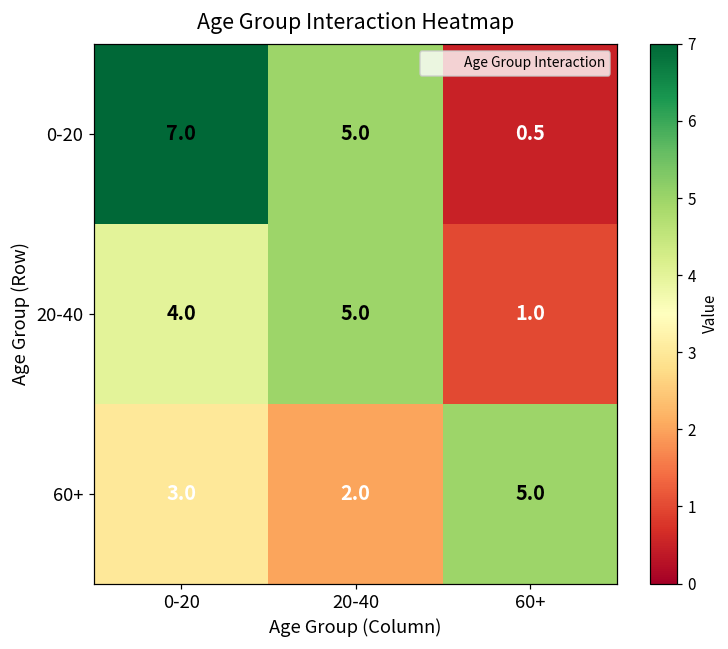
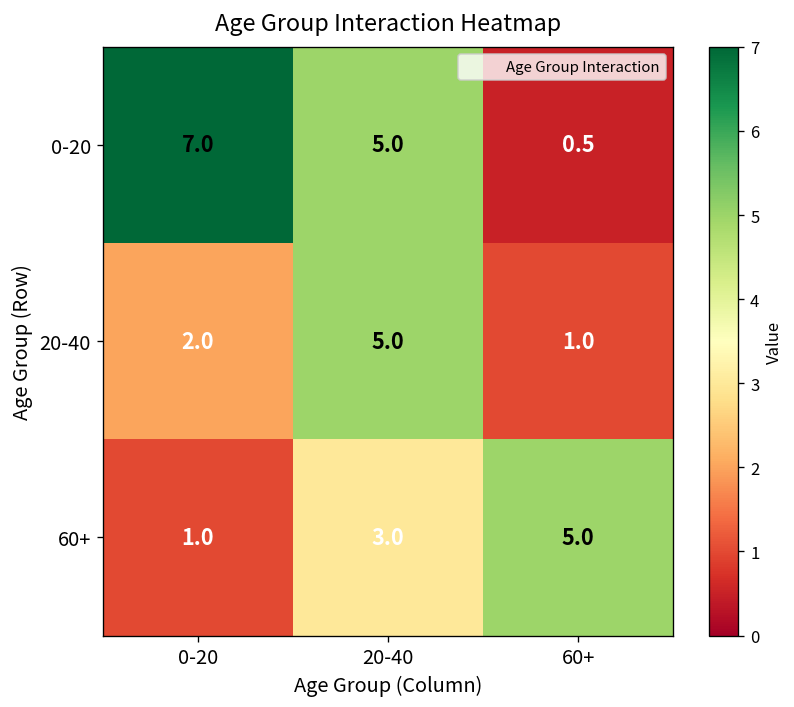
  {
    "0-20": {
      "0-20": 7.0,
      "20-40": 5.0,
      "60+": 0.5
    },
    "20-40": {
-     "0-20": 4.0,
+     "0-20": 2.0,
      "20-40": 5.0,
      "60+": 1.0
    },
    "60+": {
-     "0-20": 3.0,
-     "20-40": 2.0,
+     "0-20": 1.0,
+     "20-40": 3.0,
      "60+": 5.0
    }
  }
